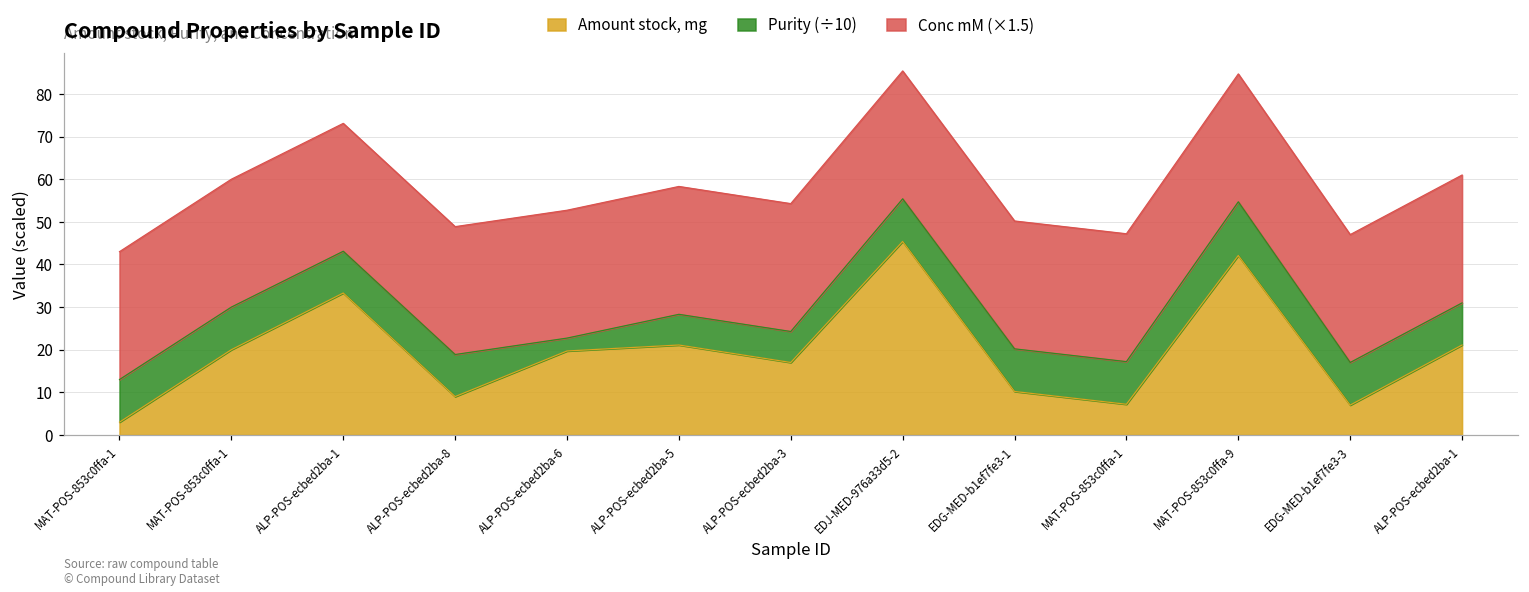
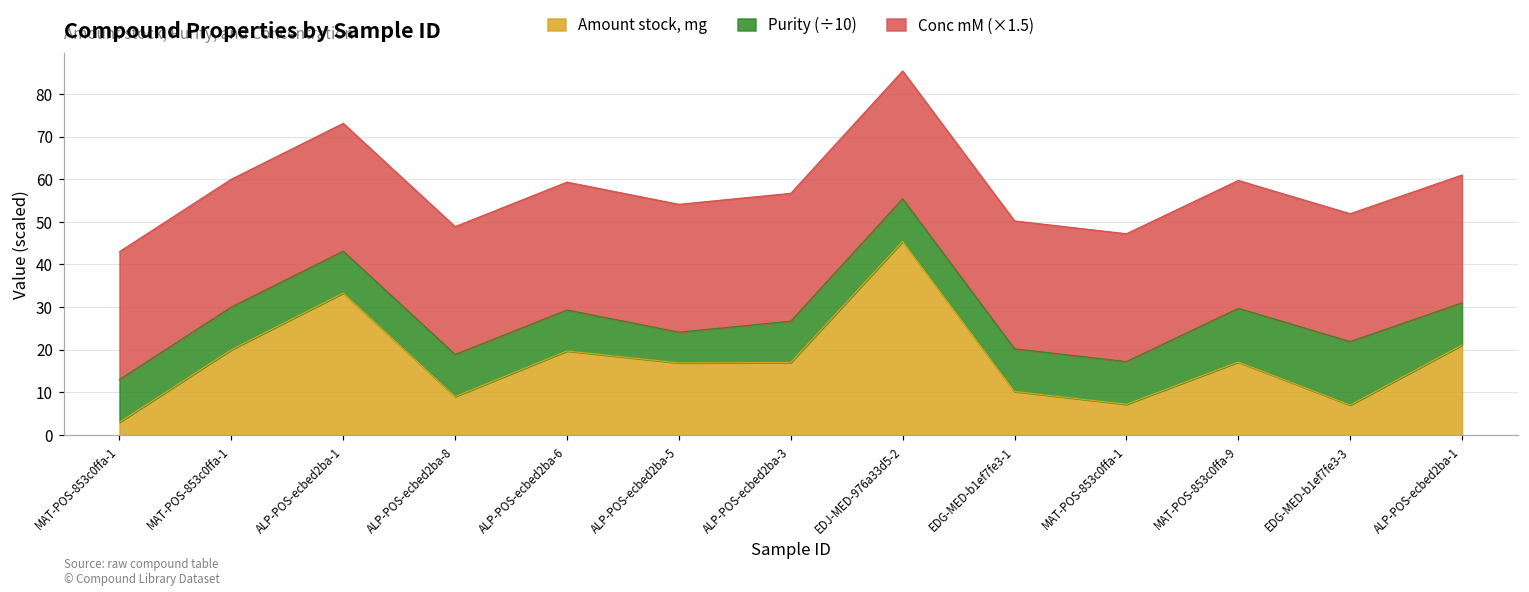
  {
    "Amount stock, mg": {
      "ALP-POS-ecbed2ba-8": 9,
      "ALP-POS-ecbed2ba-6": 20,
-     "ALP-POS-ecbed2ba-5": 21,
+     "ALP-POS-ecbed2ba-5": 17,
      "ALP-POS-ecbed2ba-3": 17,
      "EDJ-MED-976a33d5-2": 45,
      "EDG-MED-b1ef7fe3-1": 10,
-     "MAT-POS-853c0ffa-9": 42,
+     "MAT-POS-853c0ffa-9": 17,
      "EDG-MED-b1ef7fe3-3": 7
    },
    "Purity (÷10)": {
      "ALP-POS-ecbed2ba-8": 10,
-     "ALP-POS-ecbed2ba-6": 3,
+     "ALP-POS-ecbed2ba-6": 10,
      "ALP-POS-ecbed2ba-5": 7,
-     "ALP-POS-ecbed2ba-3": 7,
+     "ALP-POS-ecbed2ba-3": 10,
      "EDJ-MED-976a33d5-2": 10,
      "EDG-MED-b1ef7fe3-1": 10,
      "MAT-POS-853c0ffa-9": 13,
-     "EDG-MED-b1ef7fe3-3": 10
+     "EDG-MED-b1ef7fe3-3": 15
    },
    "Conc mM (×1.5)": {
      "ALP-POS-ecbed2ba-8": 30,
      "ALP-POS-ecbed2ba-6": 30,
      "ALP-POS-ecbed2ba-5": 30,
      "ALP-POS-ecbed2ba-3": 30,
      "EDJ-MED-976a33d5-2": 30,
      "EDG-MED-b1ef7fe3-1": 30,
      "MAT-POS-853c0ffa-9": 30,
      "EDG-MED-b1ef7fe3-3": 30
    }
  }
